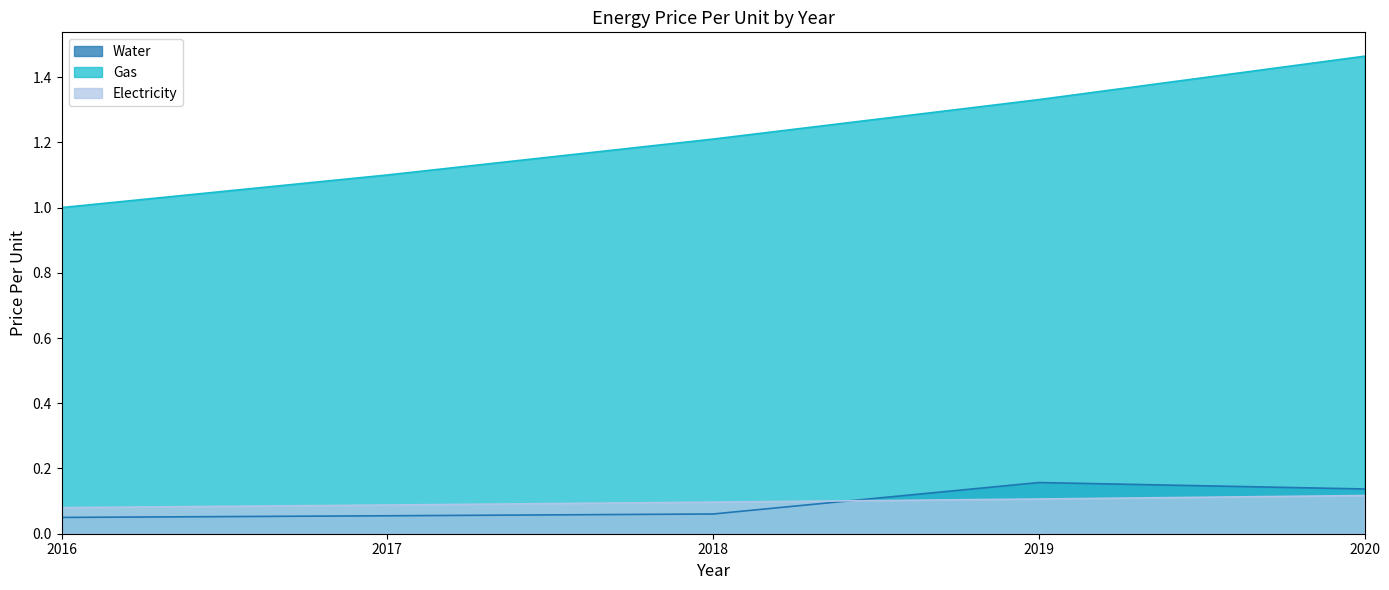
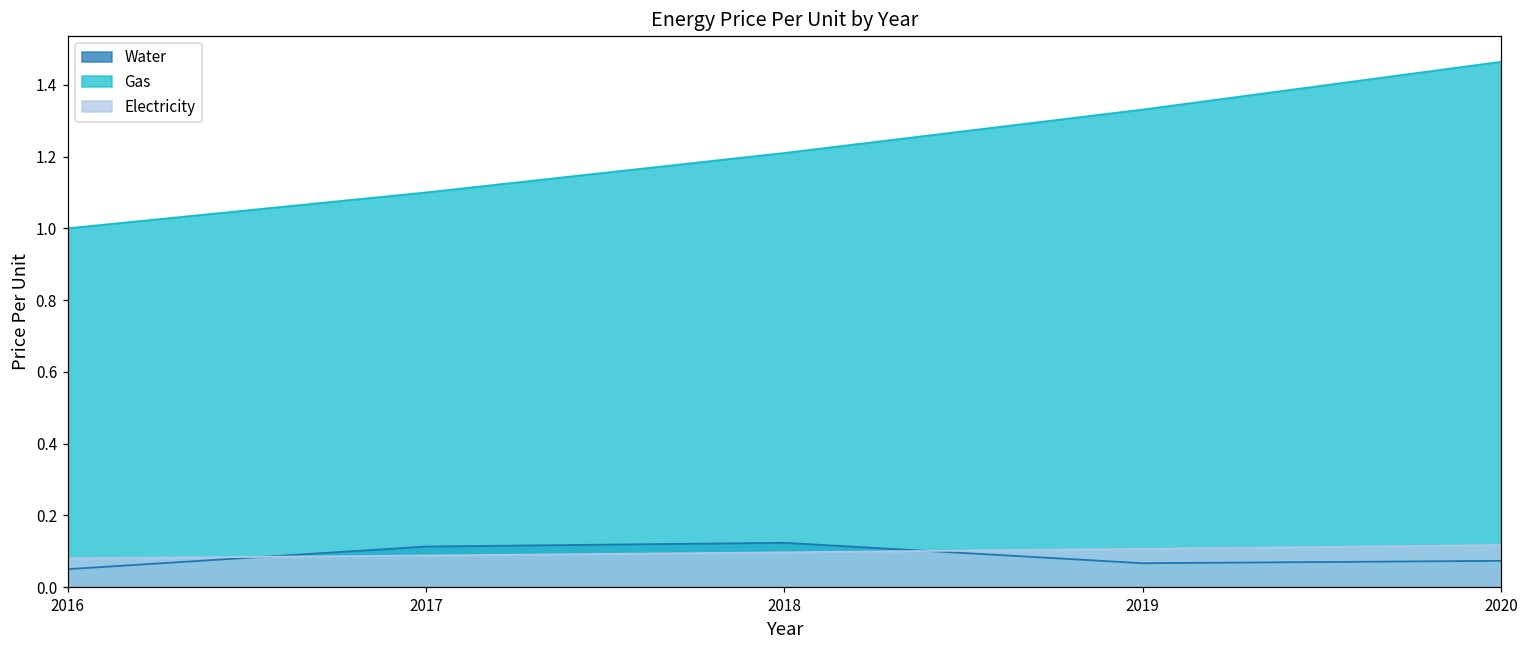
  {
    "Water": {
      "2016": 0.05,
-     "2017": 0.06,
-     "2018": 0.06,
-     "2019": 0.16,
-     "2020": 0.14
+     "2017": 0.11,
+     "2018": 0.12,
+     "2019": 0.07,
+     "2020": 0.07
    },
    "Gas": {
      "2016": 1.00,
      "2017": 1.10,
      "2018": 1.21,
      "2019": 1.33,
      "2020": 1.46
    },
    "Electricity": {
      "2016": 0.08,
      "2017": 0.09,
      "2018": 0.10,
      "2019": 0.11,
      "2020": 0.12
    }
  }
